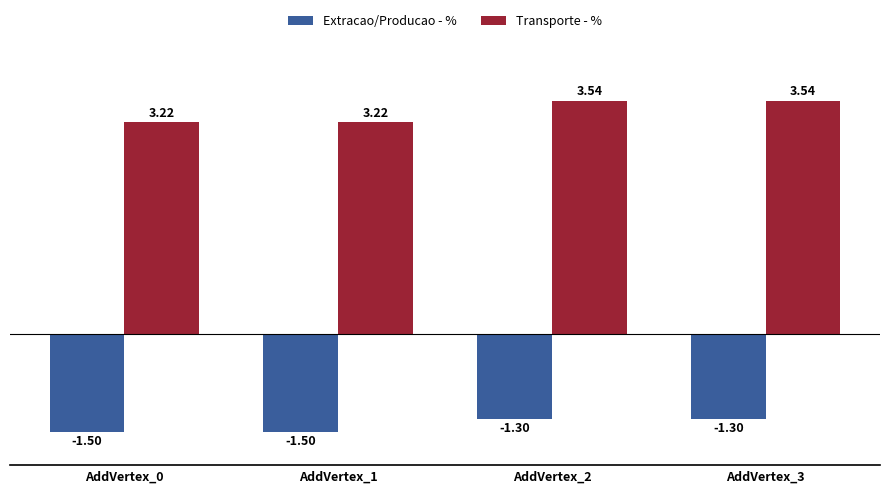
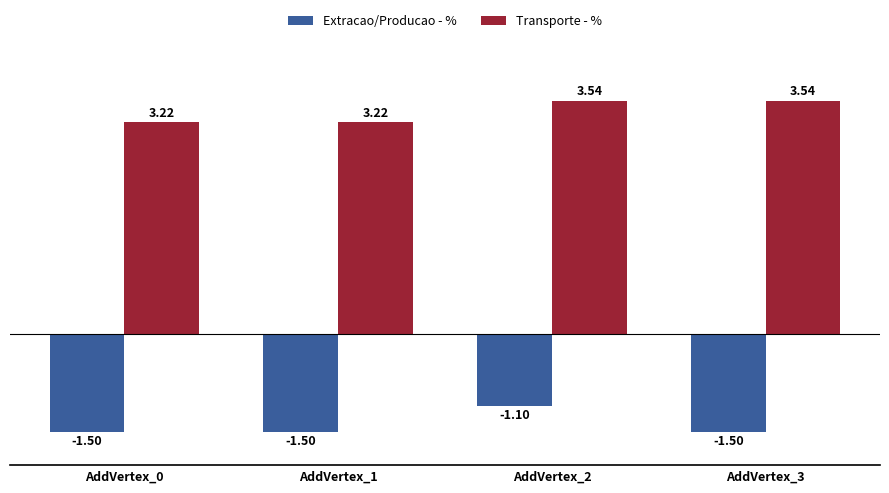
  {
    "Extracao/Producao - %": {
      "AddVertex_0": -1.50,
      "AddVertex_1": -1.50,
-     "AddVertex_2": -1.30,
-     "AddVertex_3": -1.30
+     "AddVertex_2": -1.10,
+     "AddVertex_3": -1.50
    },
    "Transporte - %": {
      "AddVertex_0": 3.22,
      "AddVertex_1": 3.22,
      "AddVertex_2": 3.54,
      "AddVertex_3": 3.54
    }
  }
